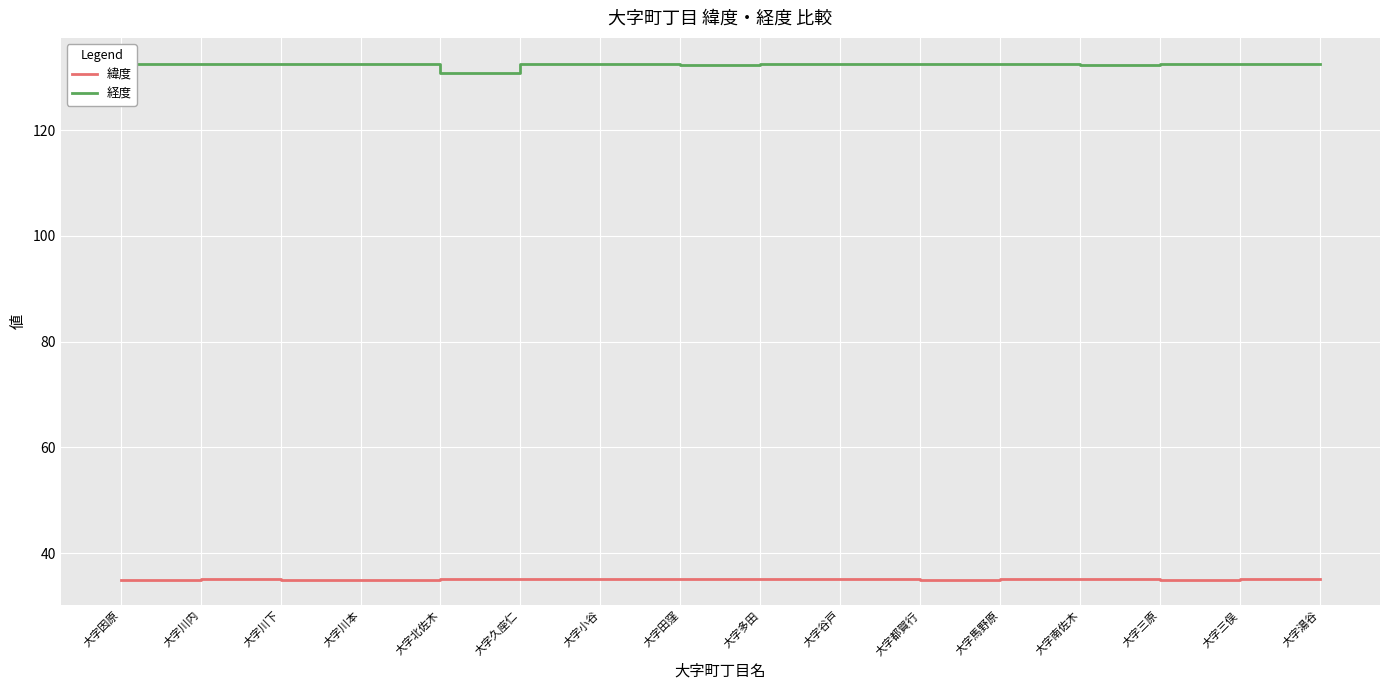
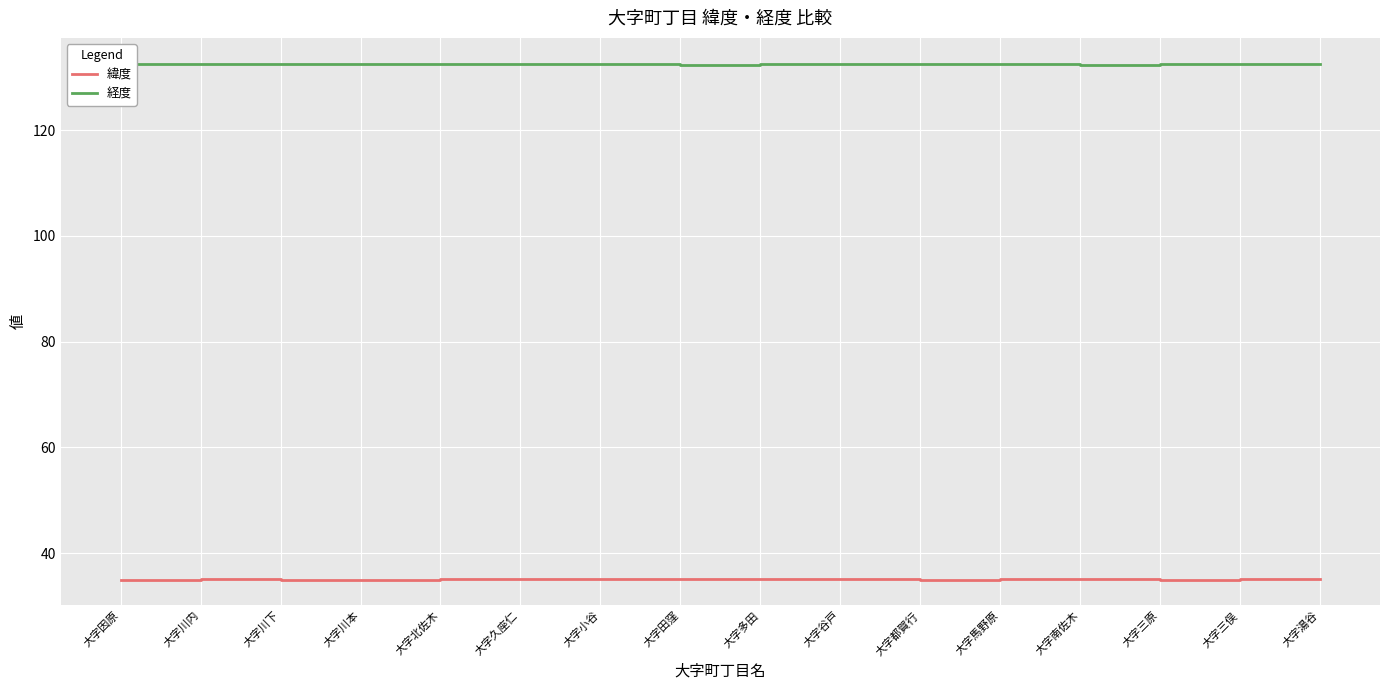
  {
    "緯度": {
      "大字因原": 35,
      "大字川内": 35,
      "大字川下": 35,
      "大字川本": 35,
      "大字北佐木": 35,
      "大字久座仁": 35,
      "大字小谷": 35,
      "大字田窪": 35,
      "大字多田": 35,
      "大字谷戸": 35,
      "大字都賀行": 35,
      "大字馬野原": 35,
      "大字南佐木": 35,
      "大字三原": 35,
      "大字三俣": 35,
      "大字湯谷": 35
    },
    "経度": {
      "大字川内": 132,
      "大字川下": 132,
      "大字川本": 133,
-     "大字北佐木": 131,
+     "大字北佐木": 132,
      "大字久座仁": 132,
      "大字小谷": 132,
      "大字田窪": 132,
      "大字多田": 133,
      "大字谷戸": 132,
      "大字都賀行": 133,
      "大字馬野原": 132,
      "大字南佐木": 132,
      "大字三原": 132,
      "大字三俣": 132,
      "大字湯谷": 132
    }
  }
